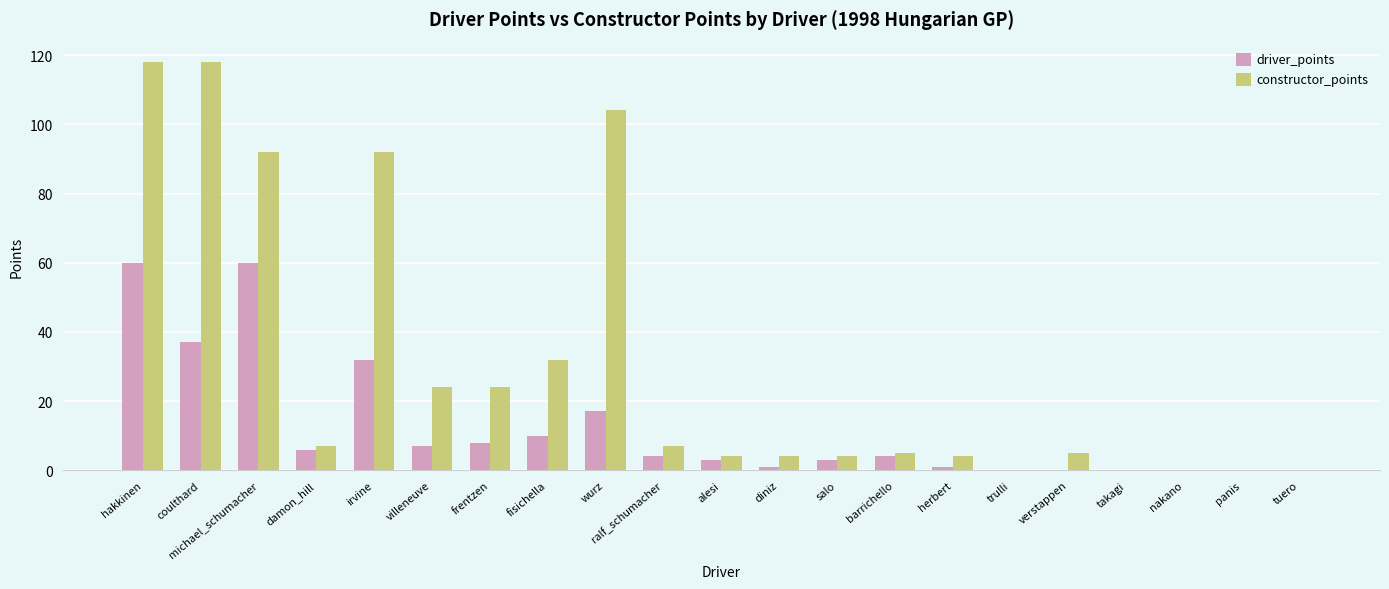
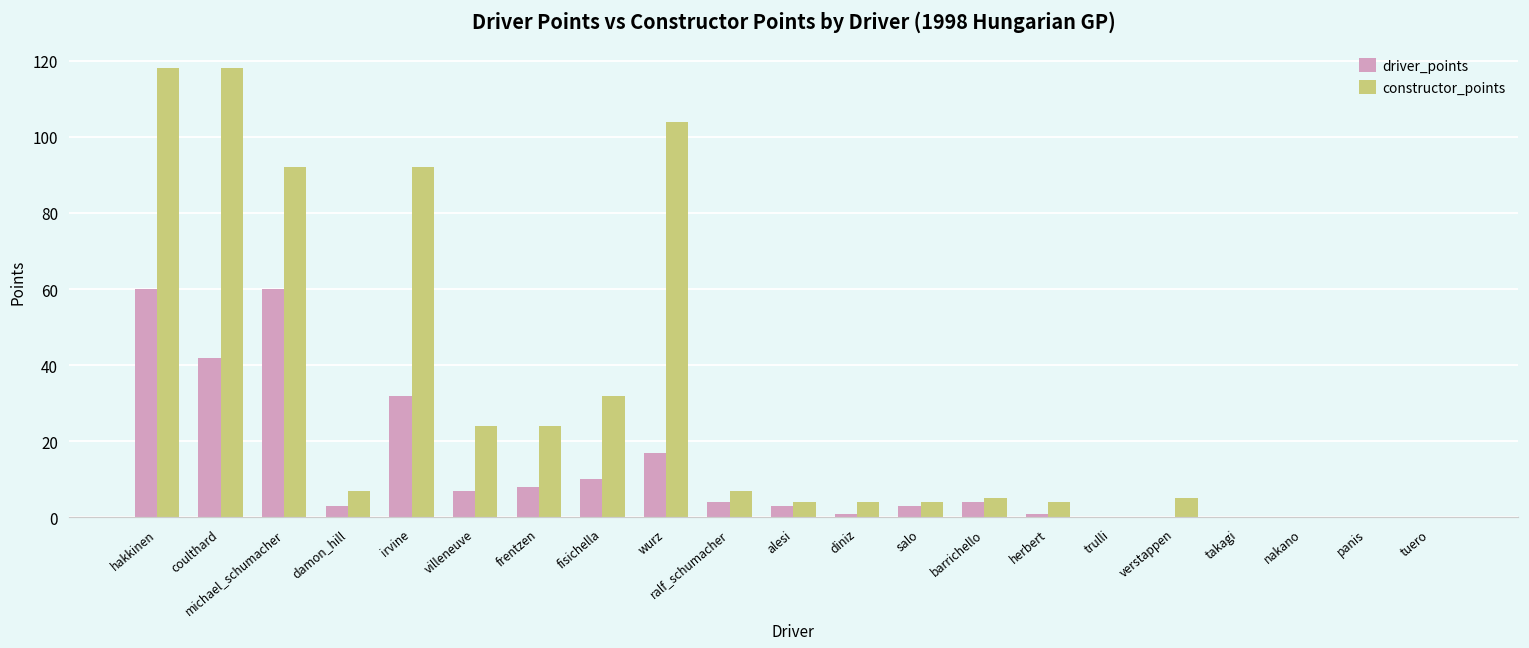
  {
    "driver_points": {
      "hakkinen": 60,
-     "coulthard": 37,
+     "coulthard": 42,
      "michael_schumacher": 60,
-     "damon_hill": 6,
+     "damon_hill": 3,
      "irvine": 32,
      "villeneuve": 7,
      "frentzen": 8,
      "fisichella": 10,
      "wurz": 17,
      "ralf_schumacher": 4,
      "alesi": 3,
      "diniz": 1,
      "salo": 3,
      "barrichello": 4,
      "herbert": 1,
      "trulli": 0,
      "verstappen": 0,
      "takagi": 0,
      "nakano": 0,
      "panis": 0,
      "tuero": 0
    },
    "constructor_points": {
      "hakkinen": 118,
      "coulthard": 118,
      "michael_schumacher": 92,
      "damon_hill": 7,
      "irvine": 92,
      "villeneuve": 24,
      "frentzen": 24,
      "fisichella": 32,
      "wurz": 104,
      "ralf_schumacher": 7,
      "alesi": 4,
      "diniz": 4,
      "salo": 4,
      "barrichello": 5,
      "herbert": 4,
      "trulli": 0,
      "verstappen": 5,
      "takagi": 0,
      "nakano": 0,
      "panis": 0,
      "tuero": 0
    }
  }
